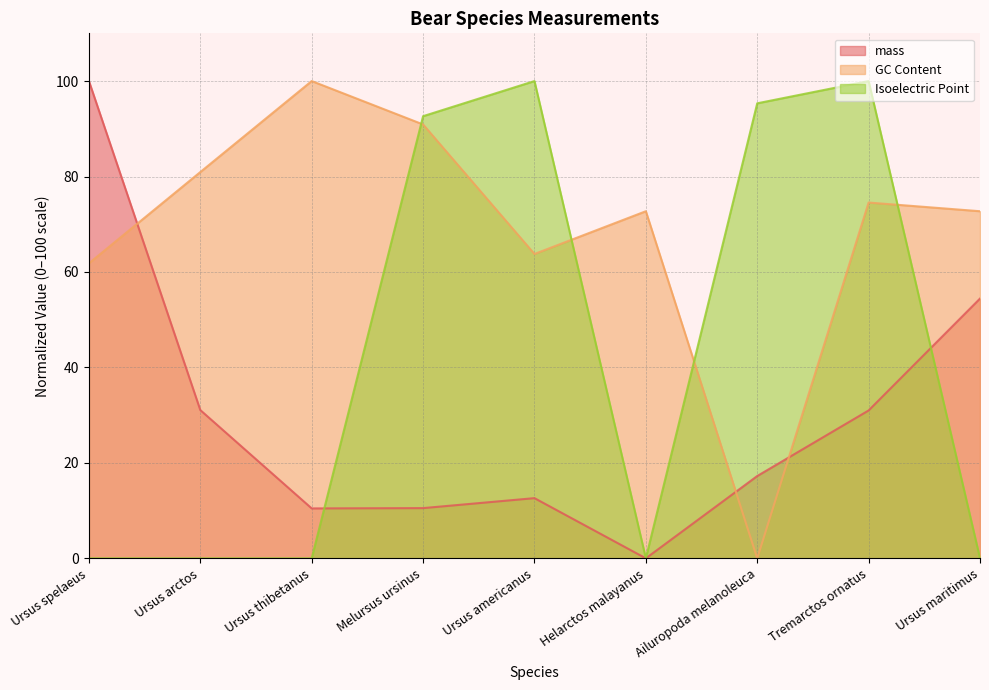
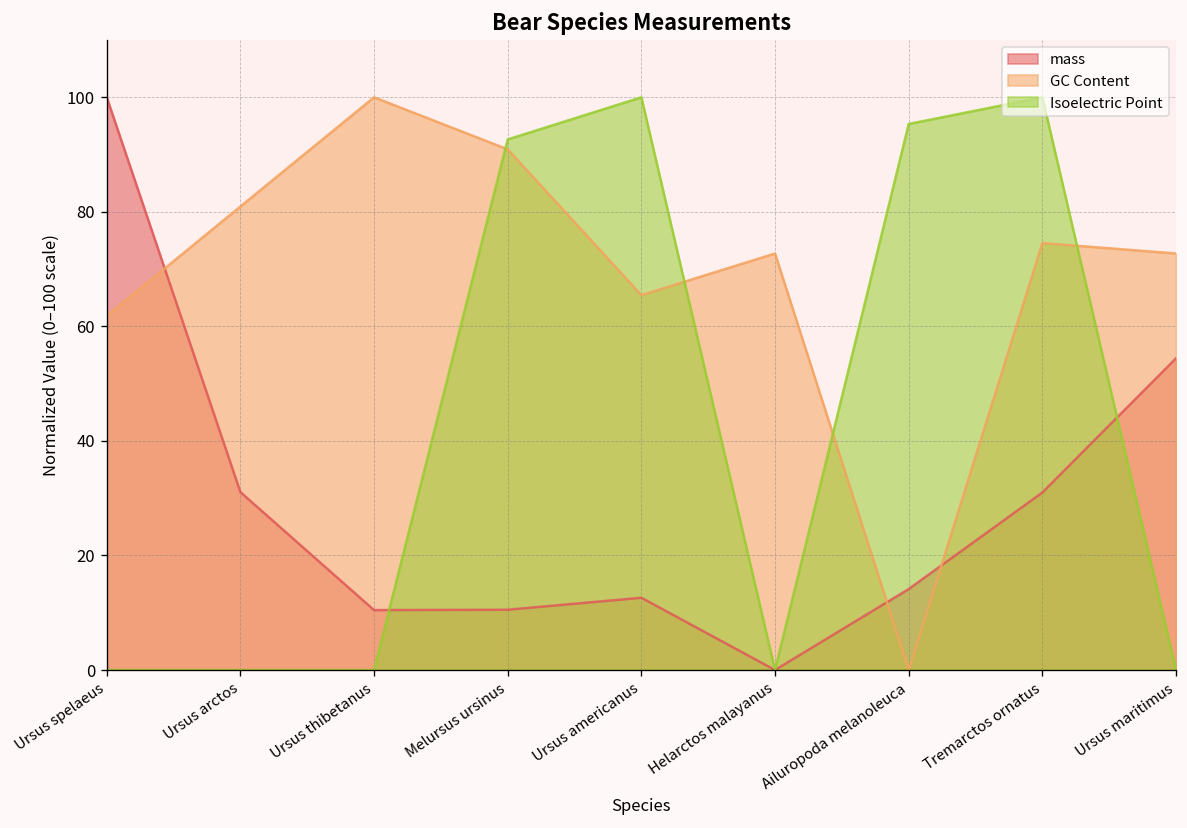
  {
    "mass": {
      "Ursus spelaeus": 100,
      "Ursus arctos": 31,
      "Ursus thibetanus": 10,
      "Melursus ursinus": 11,
      "Ursus americanus": 13,
-     "Ailuropoda melanoleuca": 17,
+     "Ailuropoda melanoleuca": 14,
      "Tremarctos ornatus": 31,
      "Ursus maritimus": 54
    },
    "GC Content": {
      "Ursus spelaeus": 62,
      "Ursus arctos": 81,
      "Ursus thibetanus": 100,
      "Melursus ursinus": 91,
-     "Ursus americanus": 64,
+     "Ursus americanus": 65,
      "Helarctos malayanus": 73,
      "Ailuropoda melanoleuca": 0,
      "Tremarctos ornatus": 75,
      "Ursus maritimus": 73
    },
    "Isoelectric Point": {
      "Ursus spelaeus": 0,
      "Ursus arctos": 0,
      "Ursus thibetanus": 0,
      "Melursus ursinus": 93,
      "Ursus americanus": 100,
      "Ailuropoda melanoleuca": 95,
      "Ursus maritimus": 0
    }
  }
